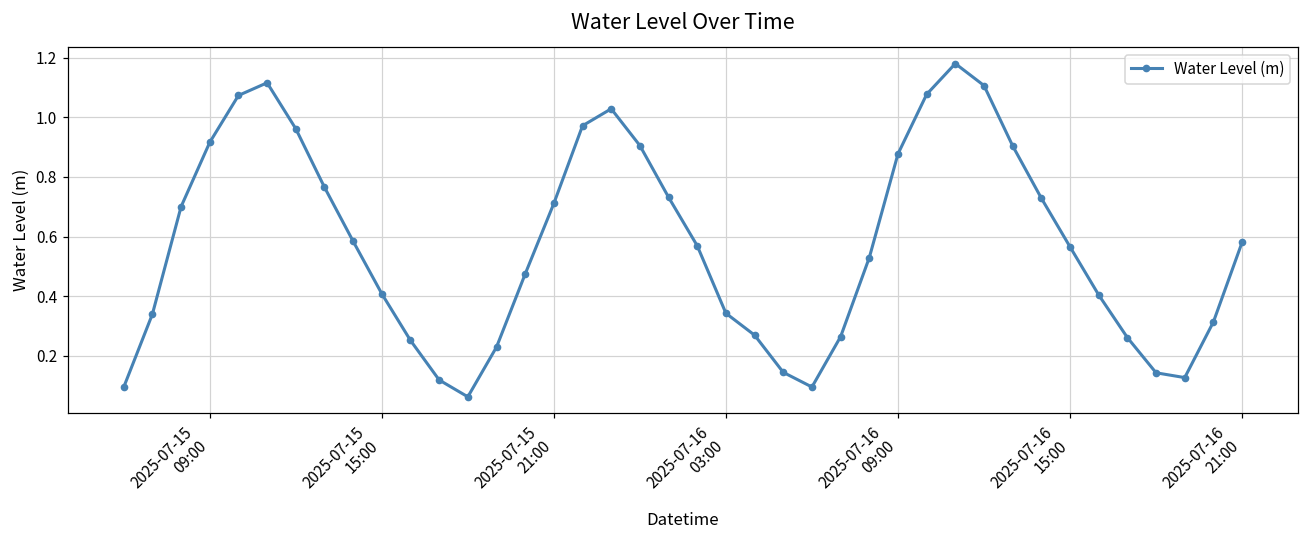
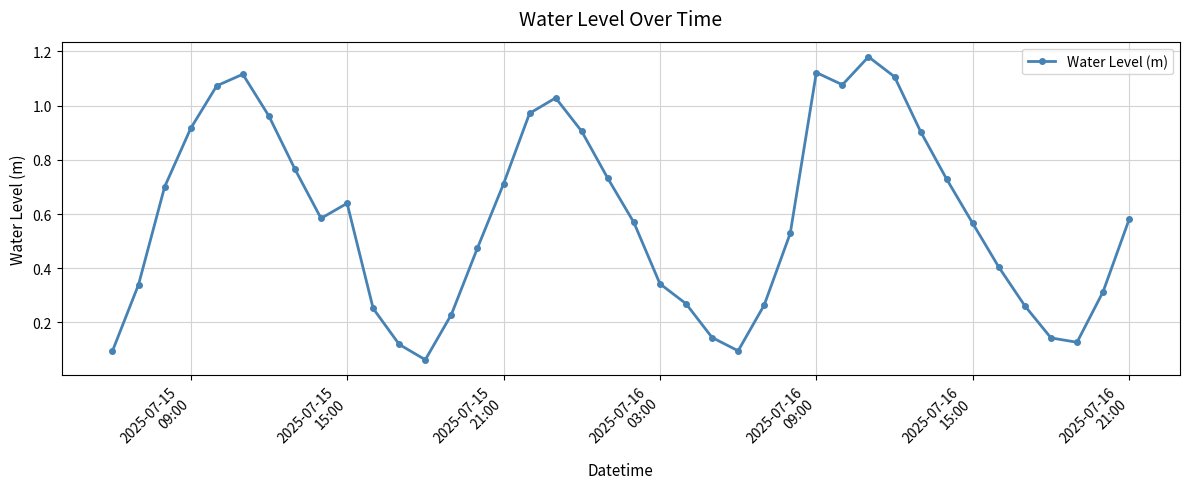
  {
    "2025-07-15 09:00": 0.92,
-   "2025-07-15 15:00": 0.41,
+   "2025-07-15 15:00": 0.64,
    "2025-07-15 21:00": 0.71,
    "2025-07-16 03:00": 0.34,
-   "2025-07-16 09:00": 0.88,
+   "2025-07-16 09:00": 1.12,
    "2025-07-16 15:00": 0.57,
    "2025-07-16 21:00": 0.58
  }
